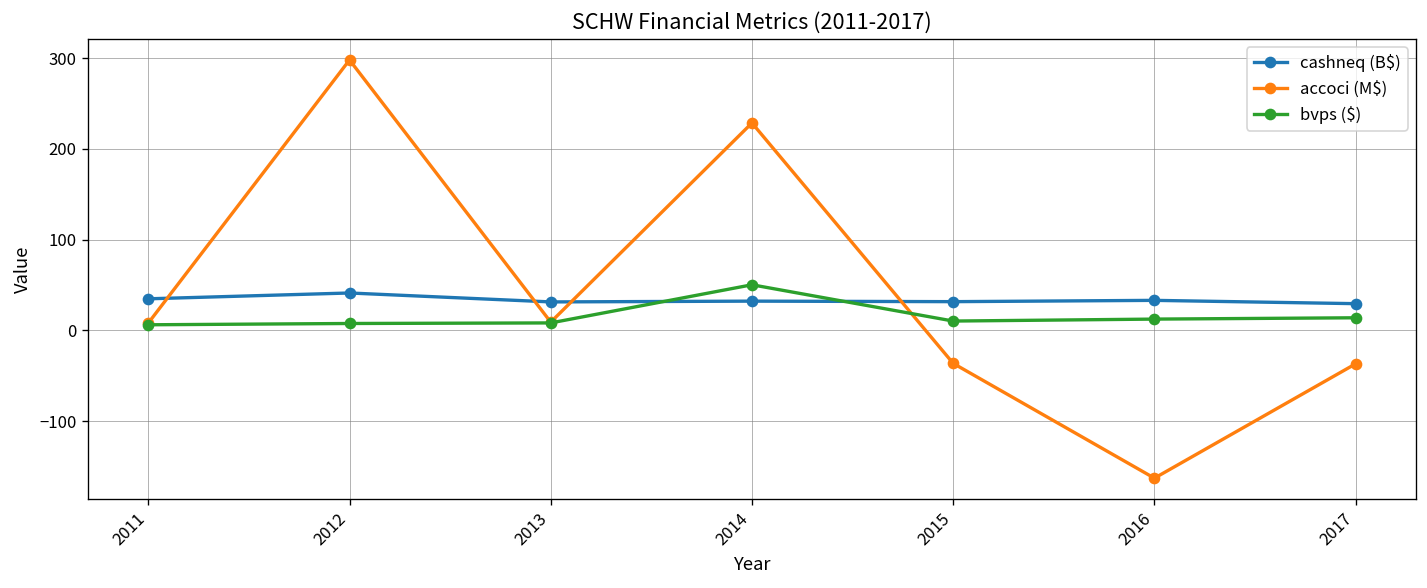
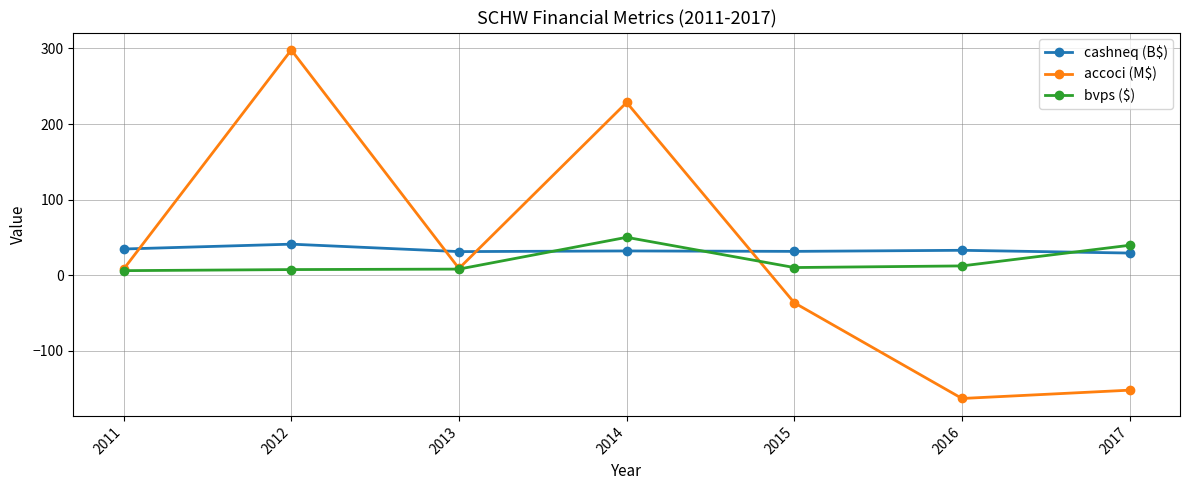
  {
    "cashneq (B$)": {
      "2011": 30,
      "2012": 40,
      "2013": 30,
      "2014": 30,
      "2015": 30,
      "2016": 30,
      "2017": 30
    },
    "accoci (M$)": {
      "2012": 300,
      "2014": 230,
      "2015": -40,
      "2016": -160,
-     "2017": -40
+     "2017": -150
    },
    "bvps ($)": {
      "2012": 10,
      "2014": 50,
      "2015": 10,
      "2016": 10,
-     "2017": 10
+     "2017": 40
    }
  }
